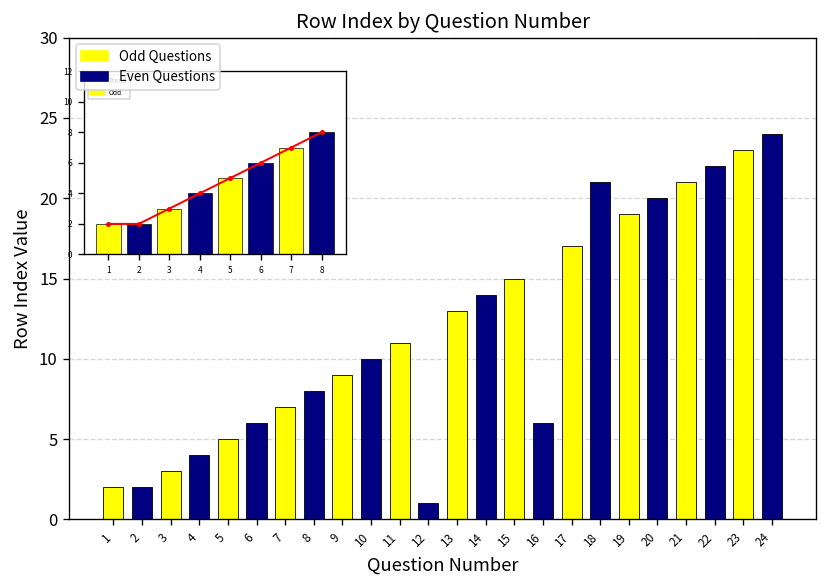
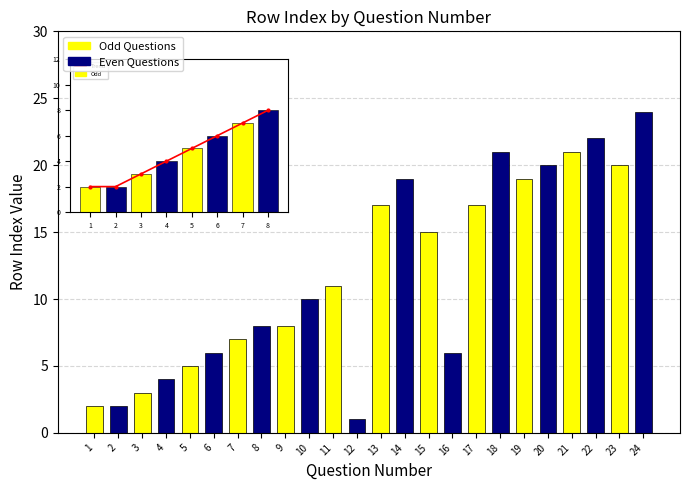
  {
    "1": 2,
    "2": 2,
    "3": 3,
    "4": 4,
    "5": 5,
    "6": 6,
    "7": 7,
    "8": 8,
-   "9": 9,
+   "9": 8,
    "10": 10,
    "11": 11,
    "12": 1,
-   "13": 13,
-   "14": 14,
+   "13": 17,
+   "14": 19,
    "15": 15,
    "16": 6,
    "17": 17,
    "18": 21,
    "19": 19,
    "20": 20,
    "21": 21,
    "22": 22,
-   "23": 23,
+   "23": 20,
    "24": 24
  }
